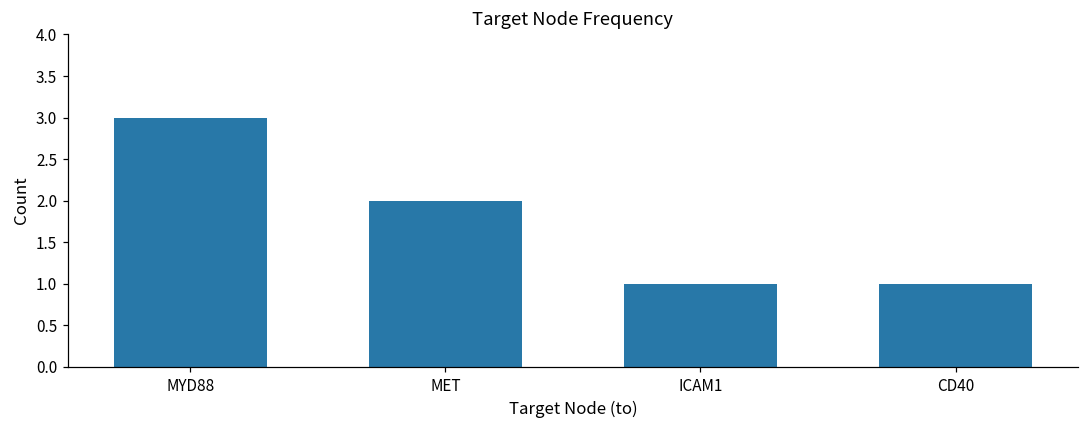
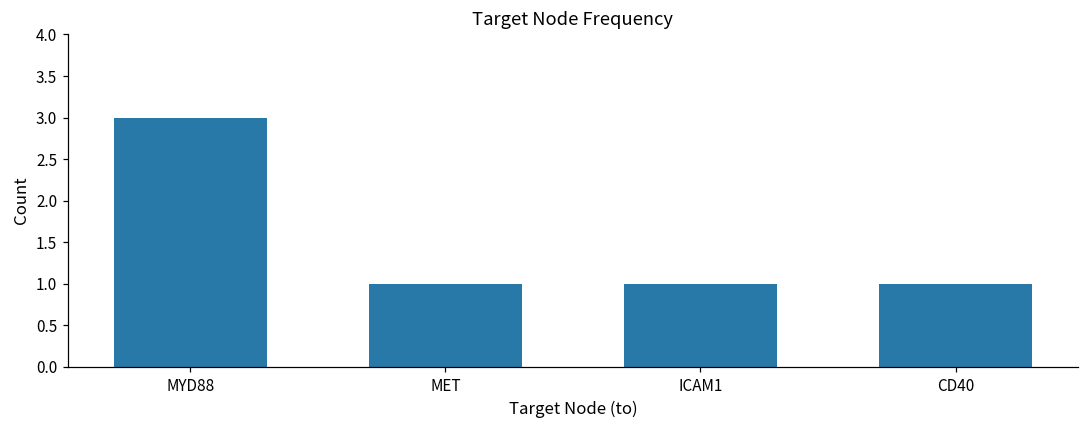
  {
    "MYD88": 3,
-   "MET": 2,
+   "MET": 1,
    "ICAM1": 1,
    "CD40": 1
  }
